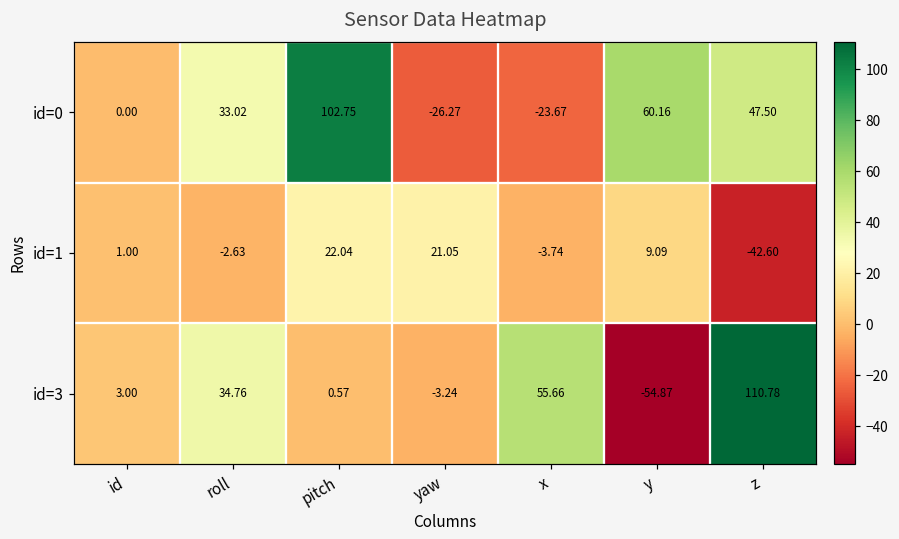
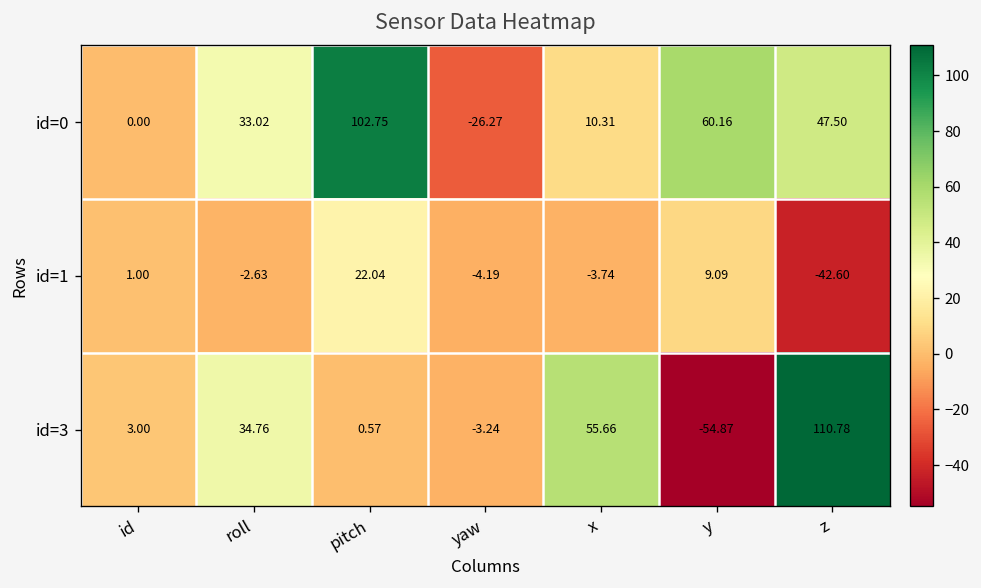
  {
    "id=0": {
      "id": 0.00,
      "roll": 33.02,
      "pitch": 102.75,
      "yaw": -26.27,
-     "x": -23.67,
+     "x": 10.31,
      "y": 60.16,
      "z": 47.50
    },
    "id=1": {
      "id": 1.00,
      "roll": -2.63,
      "pitch": 22.04,
-     "yaw": 21.05,
+     "yaw": -4.19,
      "x": -3.74,
      "y": 9.09,
      "z": -42.60
    },
    "id=3": {
      "id": 3.00,
      "roll": 34.76,
      "pitch": 0.57,
      "yaw": -3.24,
      "x": 55.66,
      "y": -54.87,
      "z": 110.78
    }
  }
